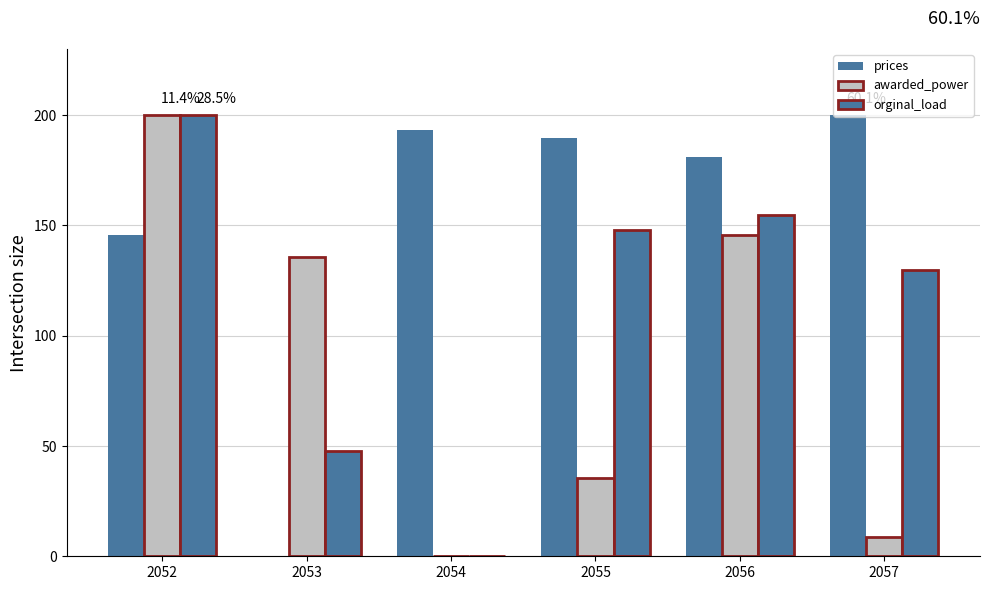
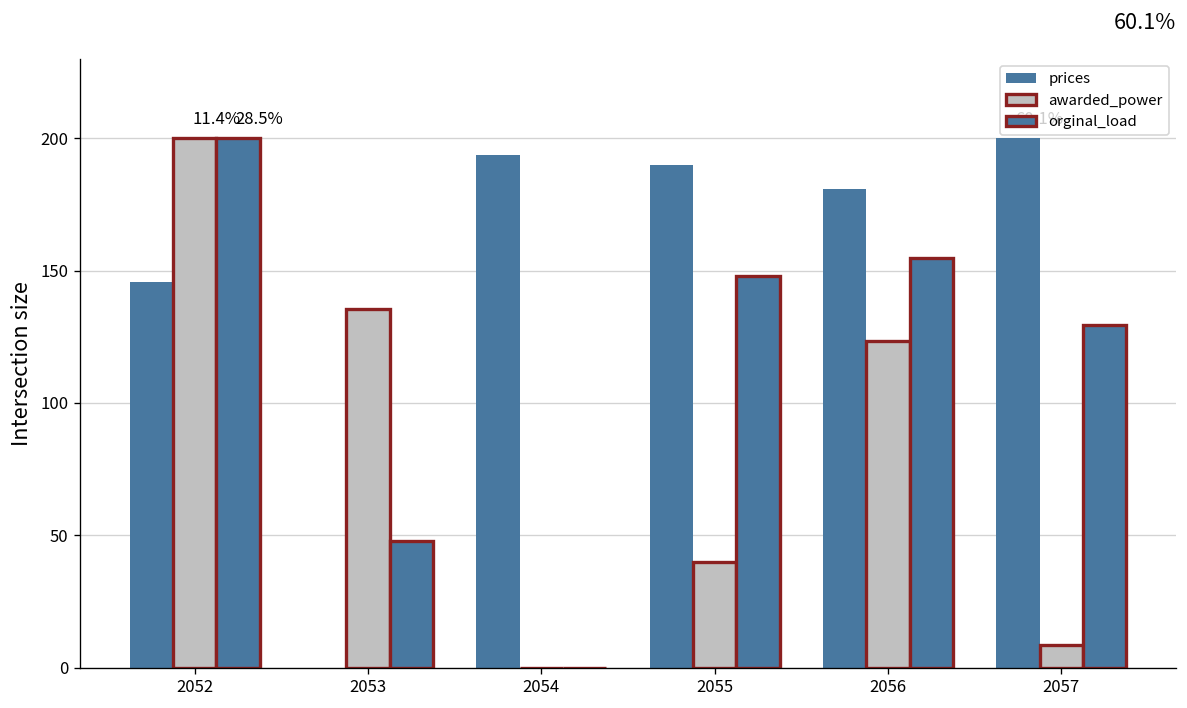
  {
    "awarded_power": {
      "2053": 136,
      "2054": 0,
-     "2055": 35,
-     "2056": 146,
+     "2055": 40,
+     "2056": 124,
      "2057": 9
    }
  }
